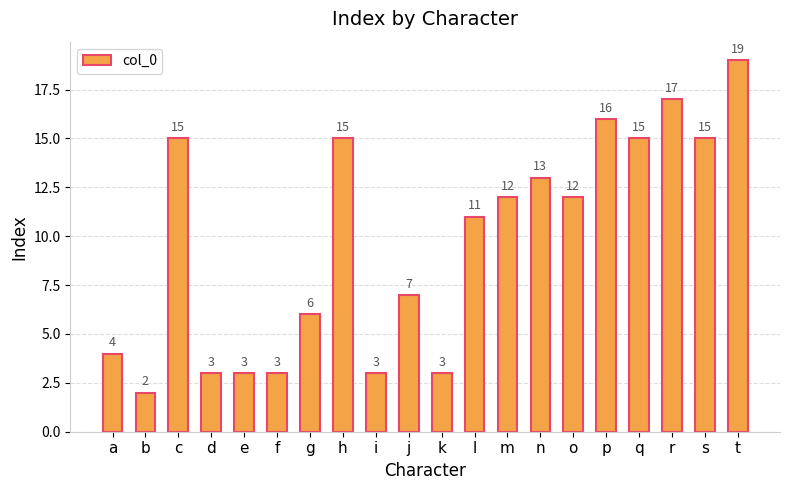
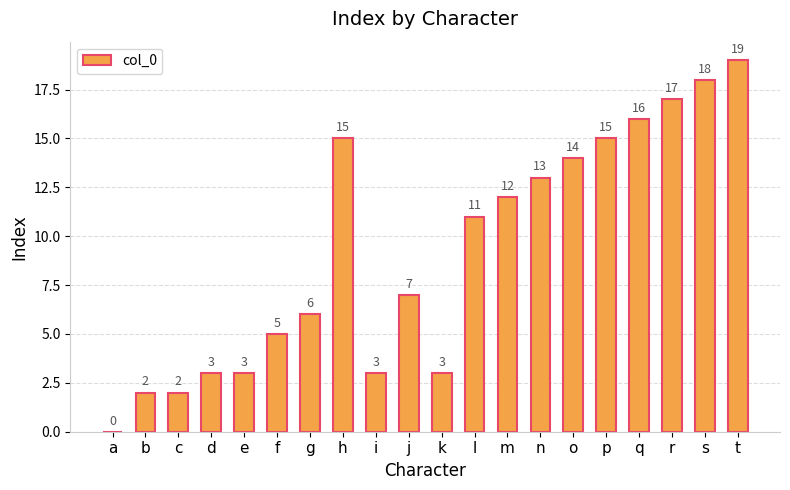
  {
-   "a": 4,
+   "a": 0,
    "b": 2,
-   "c": 15,
+   "c": 2,
    "d": 3,
    "e": 3,
-   "f": 3,
+   "f": 5,
    "g": 6,
    "h": 15,
    "i": 3,
    "j": 7,
    "k": 3,
    "l": 11,
    "m": 12,
    "n": 13,
-   "o": 12,
-   "p": 16,
-   "q": 15,
+   "o": 14,
+   "p": 15,
+   "q": 16,
    "r": 17,
-   "s": 15,
+   "s": 18,
    "t": 19
  }
